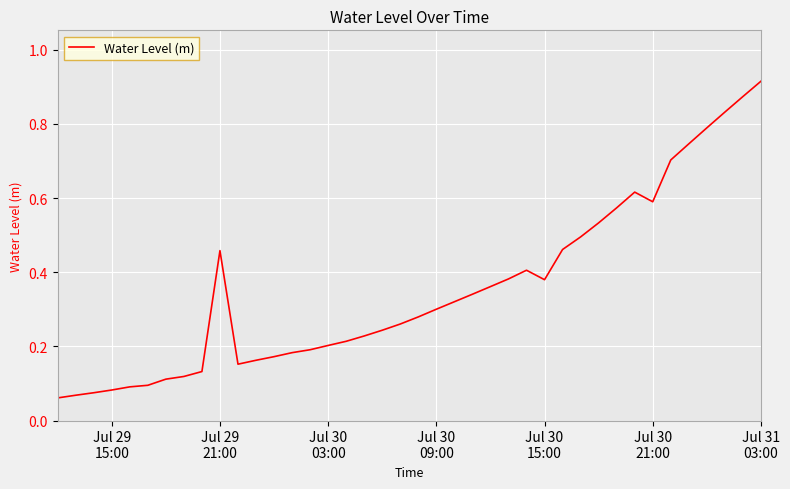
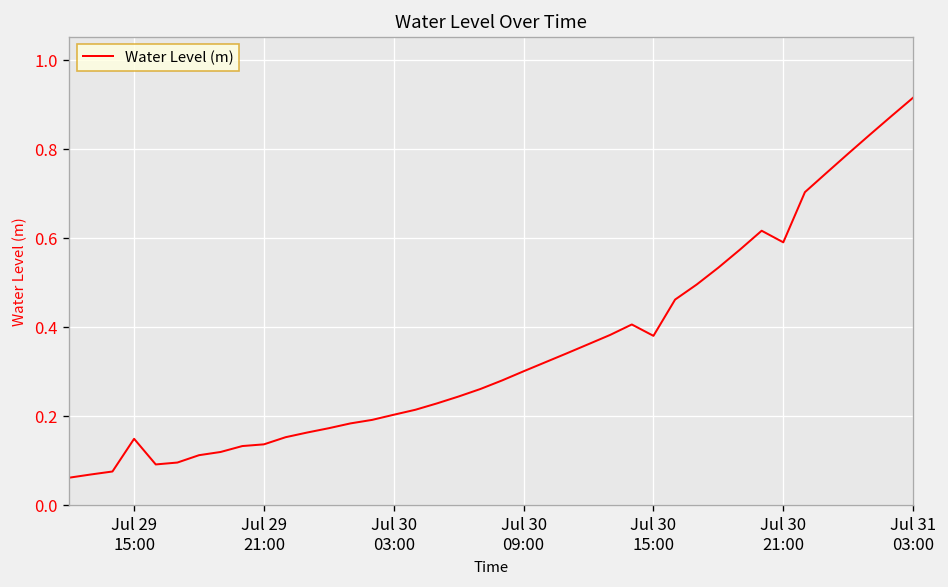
  {
-   "Jul 29 15:00": 0.08,
-   "Jul 29 21:00": 0.46,
+   "Jul 29 15:00": 0.15,
+   "Jul 29 21:00": 0.14,
    "Jul 30 03:00": 0.20,
    "Jul 30 09:00": 0.30,
    "Jul 30 15:00": 0.38,
    "Jul 30 21:00": 0.59,
    "Jul 31 03:00": 0.92
  }
